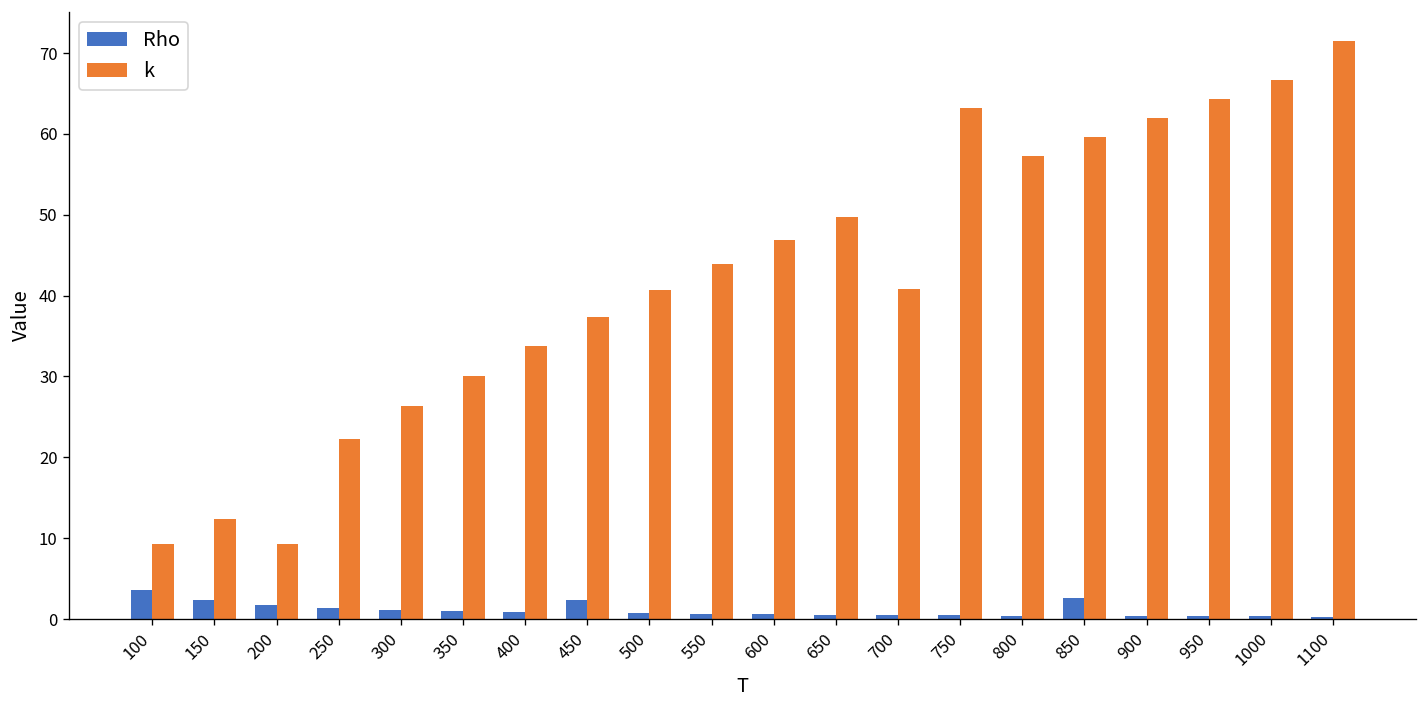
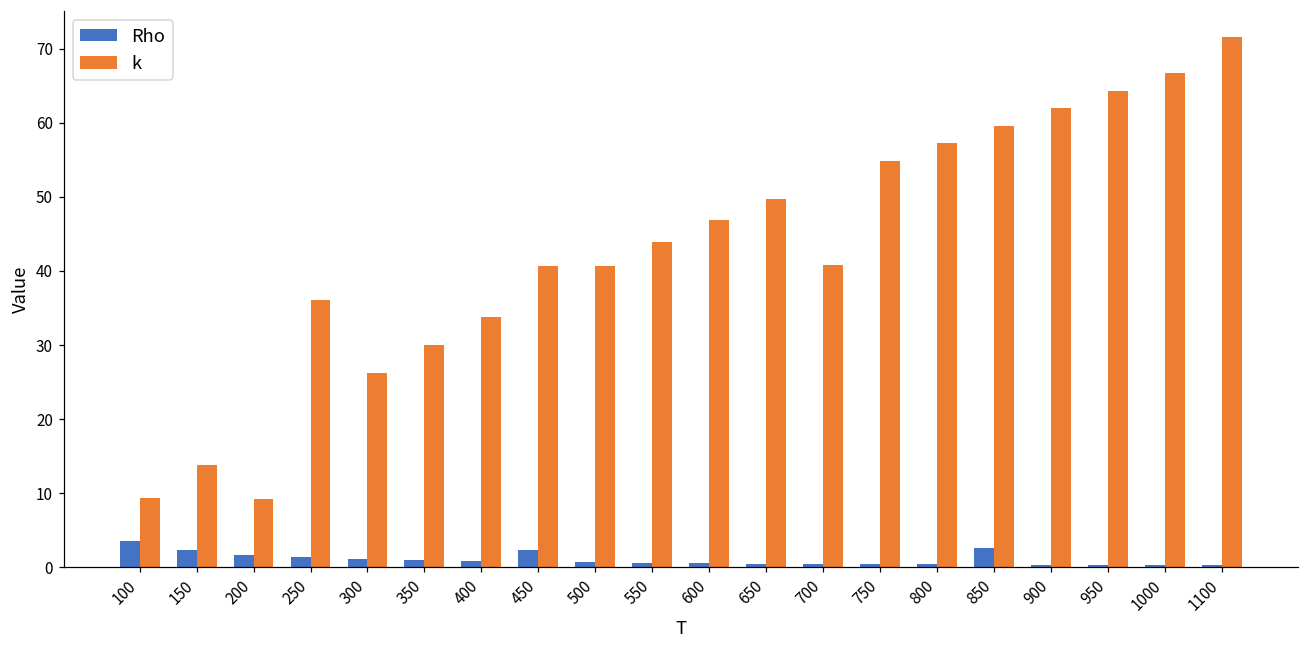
  {
    "Rho": {
      "100": 4,
      "150": 2,
      "200": 2,
      "250": 1,
      "300": 1,
      "350": 1,
      "400": 1,
      "450": 2,
      "500": 1,
      "550": 1,
      "600": 1,
      "650": 1,
      "700": 0,
      "750": 0,
      "800": 0,
      "850": 3,
      "900": 0
    },
    "k": {
      "100": 9,
-     "150": 12,
+     "150": 14,
      "200": 9,
-     "250": 22,
+     "250": 36,
      "300": 26,
      "350": 30,
      "400": 34,
-     "450": 37,
+     "450": 41,
      "500": 41,
      "550": 44,
      "600": 47,
      "650": 50,
      "700": 41,
-     "750": 63,
+     "750": 55,
      "800": 57,
      "850": 60,
      "900": 62,
      "950": 64,
      "1000": 67,
      "1100": 72
    }
  }
